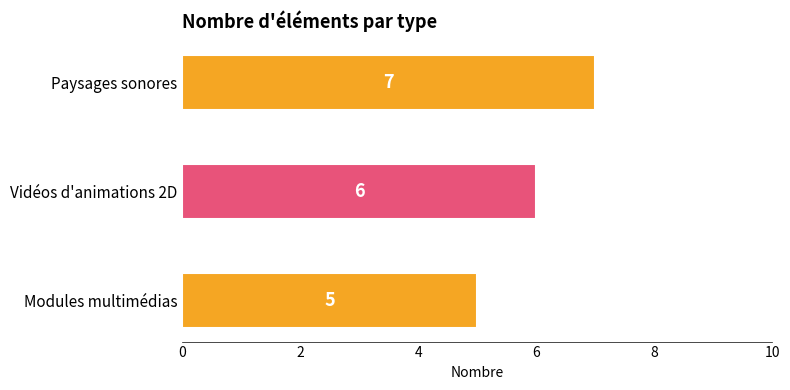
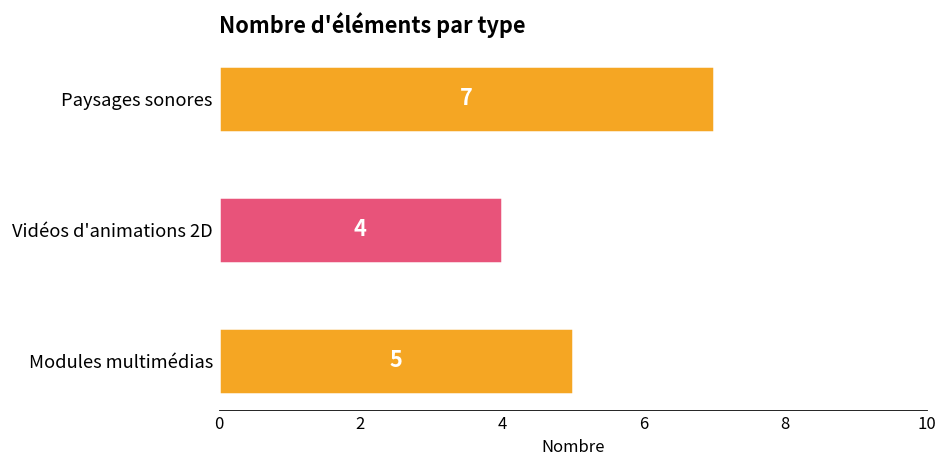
  {
    "Paysages sonores": 7,
-   "Vidéos d'animations 2D": 6,
+   "Vidéos d'animations 2D": 4,
    "Modules multimédias": 5
  }
